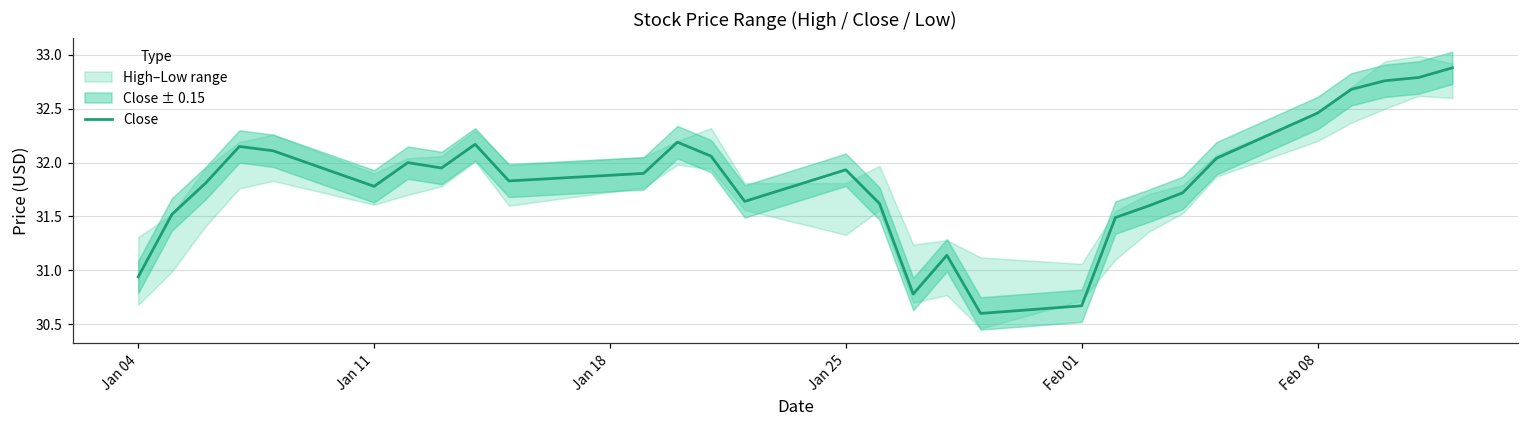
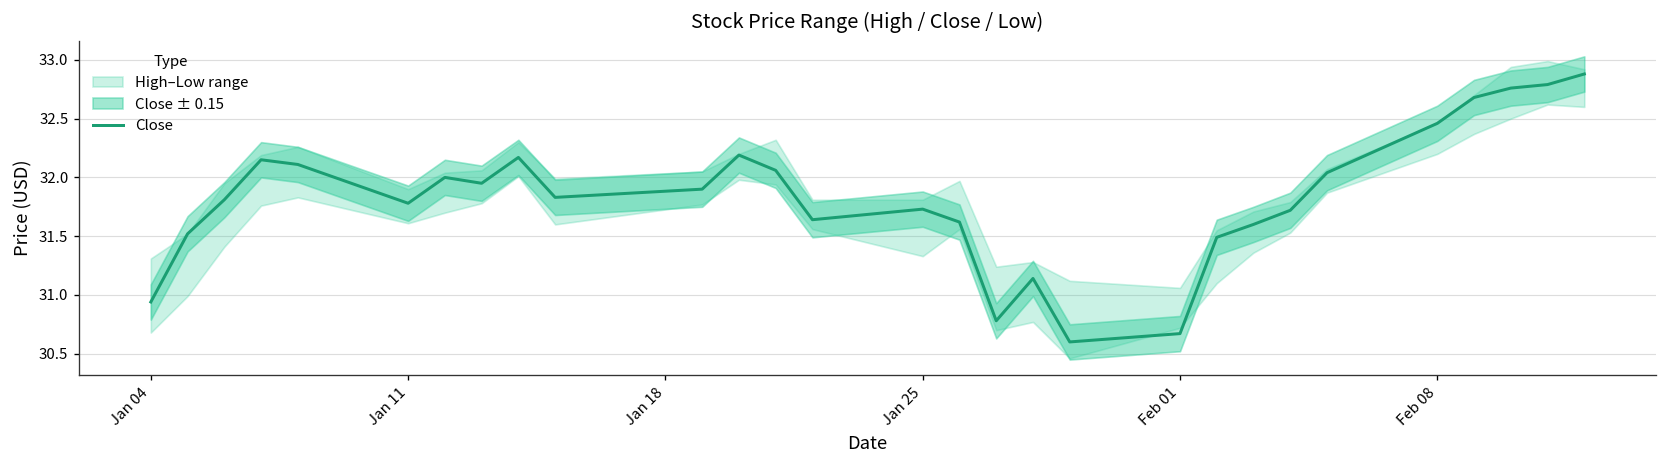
  {
    "Close": {
      "Jan 04": 30.9,
      "Jan 11": 31.8,
-     "Jan 25": 31.9,
+     "Jan 25": 31.7,
      "Feb 01": 30.7
    }
  }
